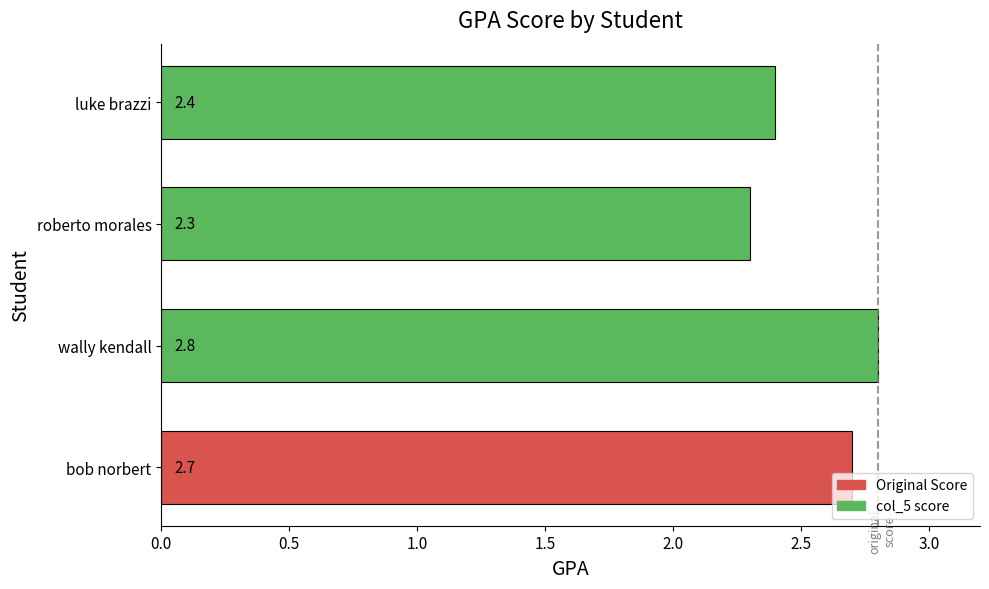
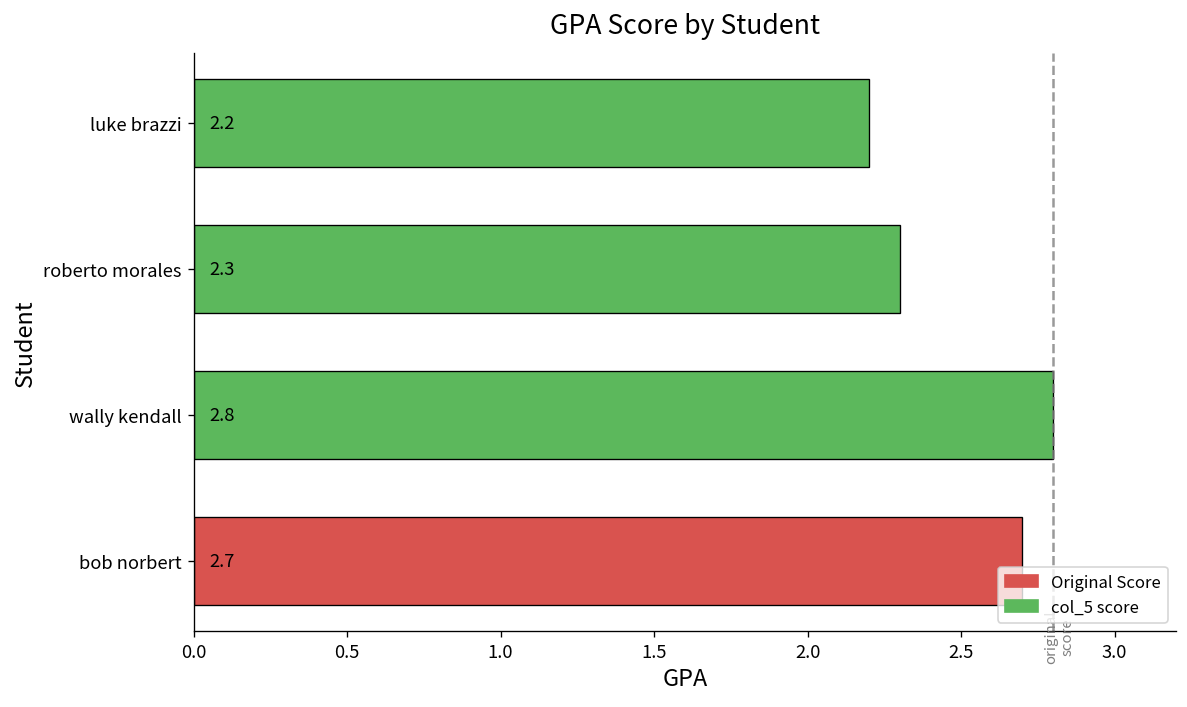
  {
-   "luke brazzi": 2.4,
+   "luke brazzi": 2.2,
    "roberto morales": 2.3,
    "wally kendall": 2.8,
    "bob norbert": 2.7
  }
